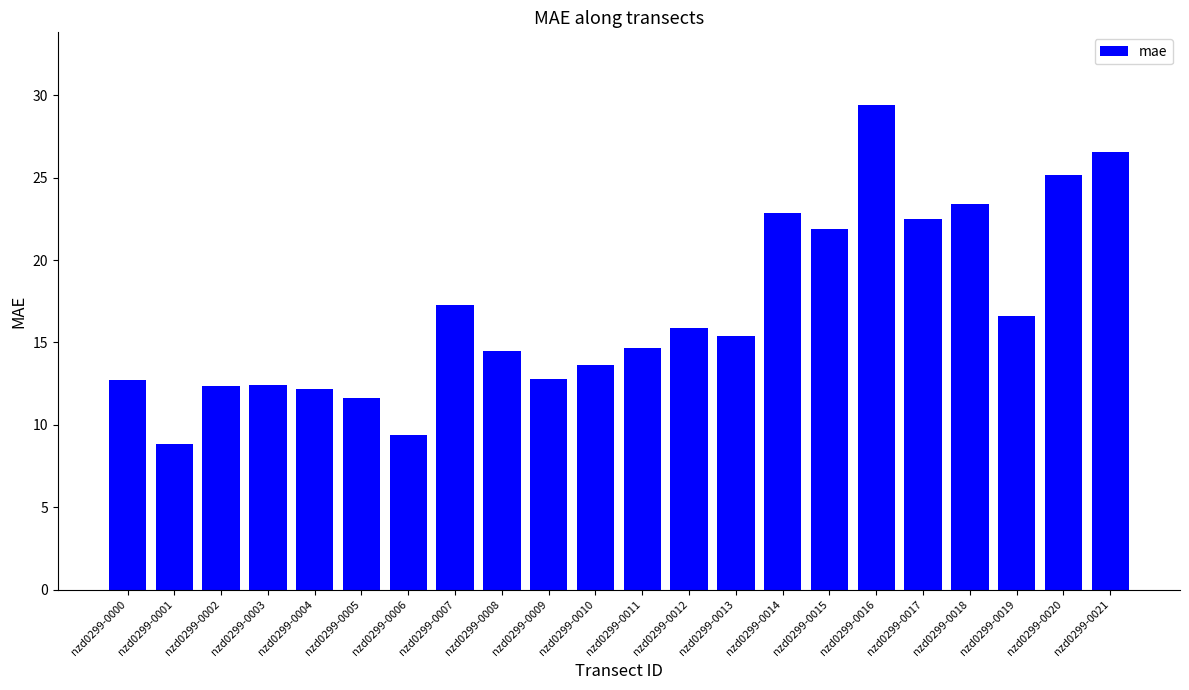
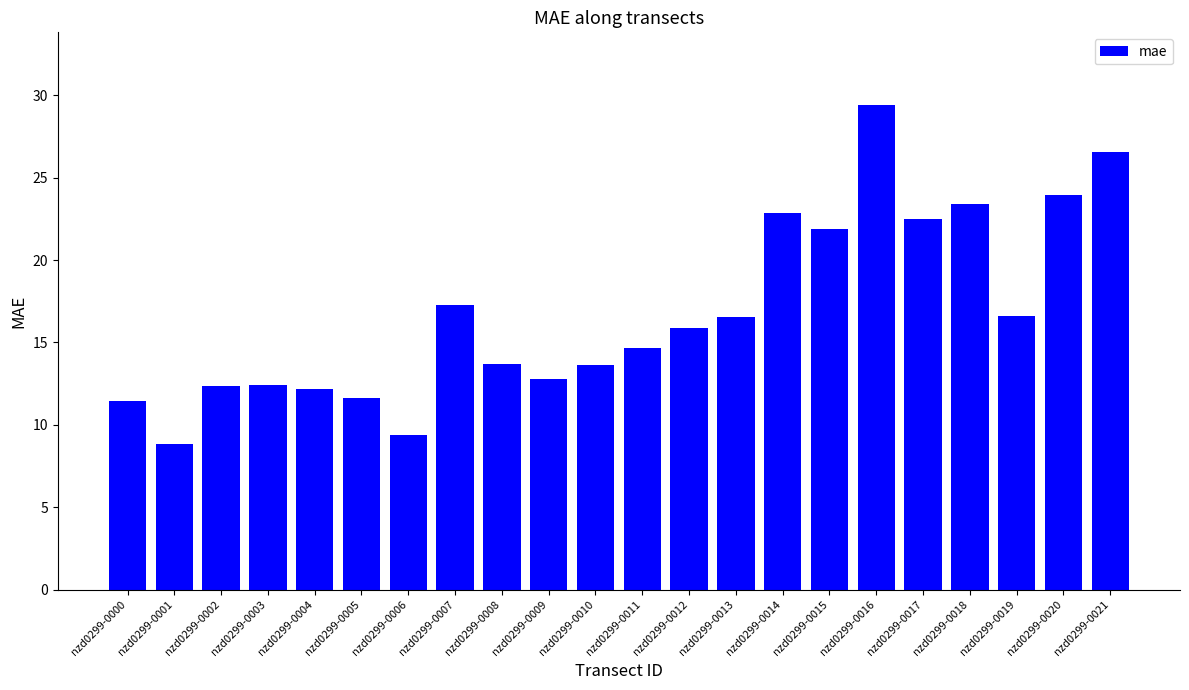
  {
-   "nzd0299-0000": 12.7,
+   "nzd0299-0000": 11.4,
    "nzd0299-0001": 8.9,
    "nzd0299-0002": 12.4,
    "nzd0299-0003": 12.4,
    "nzd0299-0004": 12.1,
    "nzd0299-0005": 11.6,
    "nzd0299-0006": 9.4,
    "nzd0299-0007": 17.3,
-   "nzd0299-0008": 14.5,
+   "nzd0299-0008": 13.7,
    "nzd0299-0009": 12.8,
    "nzd0299-0010": 13.6,
    "nzd0299-0011": 14.7,
    "nzd0299-0012": 15.9,
-   "nzd0299-0013": 15.4,
+   "nzd0299-0013": 16.6,
    "nzd0299-0014": 22.8,
    "nzd0299-0015": 21.9,
    "nzd0299-0016": 29.4,
    "nzd0299-0017": 22.5,
    "nzd0299-0018": 23.4,
    "nzd0299-0019": 16.6,
-   "nzd0299-0020": 25.2,
+   "nzd0299-0020": 24.0,
    "nzd0299-0021": 26.6
  }
